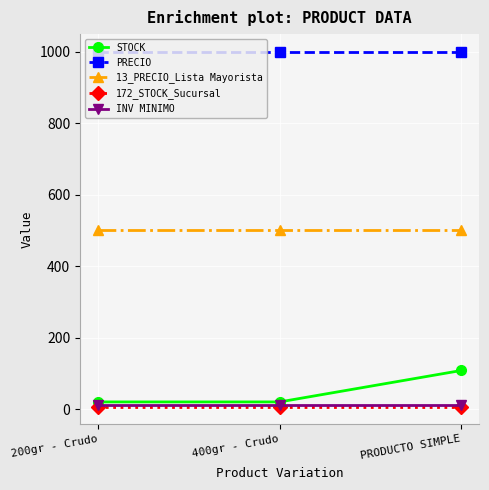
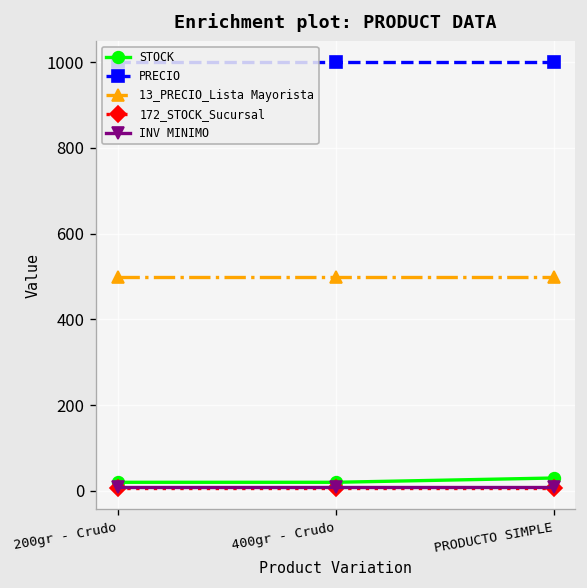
  {
    "STOCK": {
      "200gr - Crudo": 20,
      "400gr - Crudo": 20,
-     "PRODUCTO SIMPLE": 110
+     "PRODUCTO SIMPLE": 30
    },
    "PRECIO": {
      "400gr - Crudo": 1000,
      "PRODUCTO SIMPLE": 1000
    },
    "13_PRECIO_Lista Mayorista": {
      "200gr - Crudo": 500,
      "400gr - Crudo": 500,
      "PRODUCTO SIMPLE": 500
    }
  }
